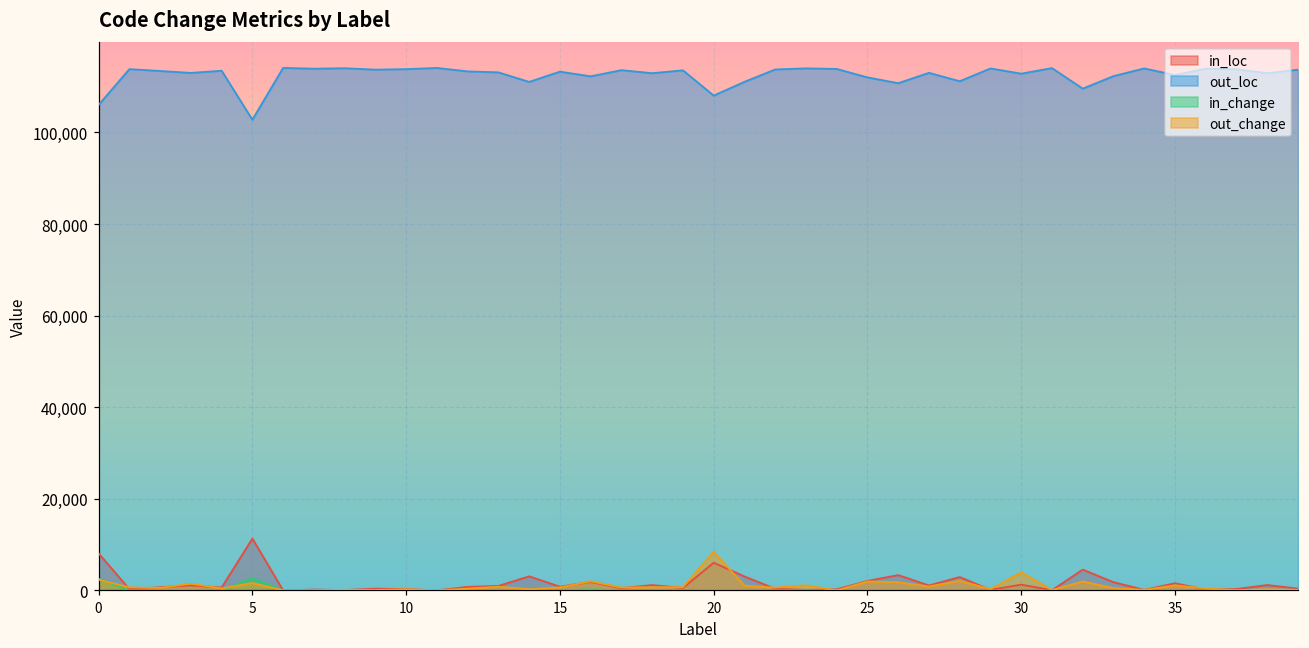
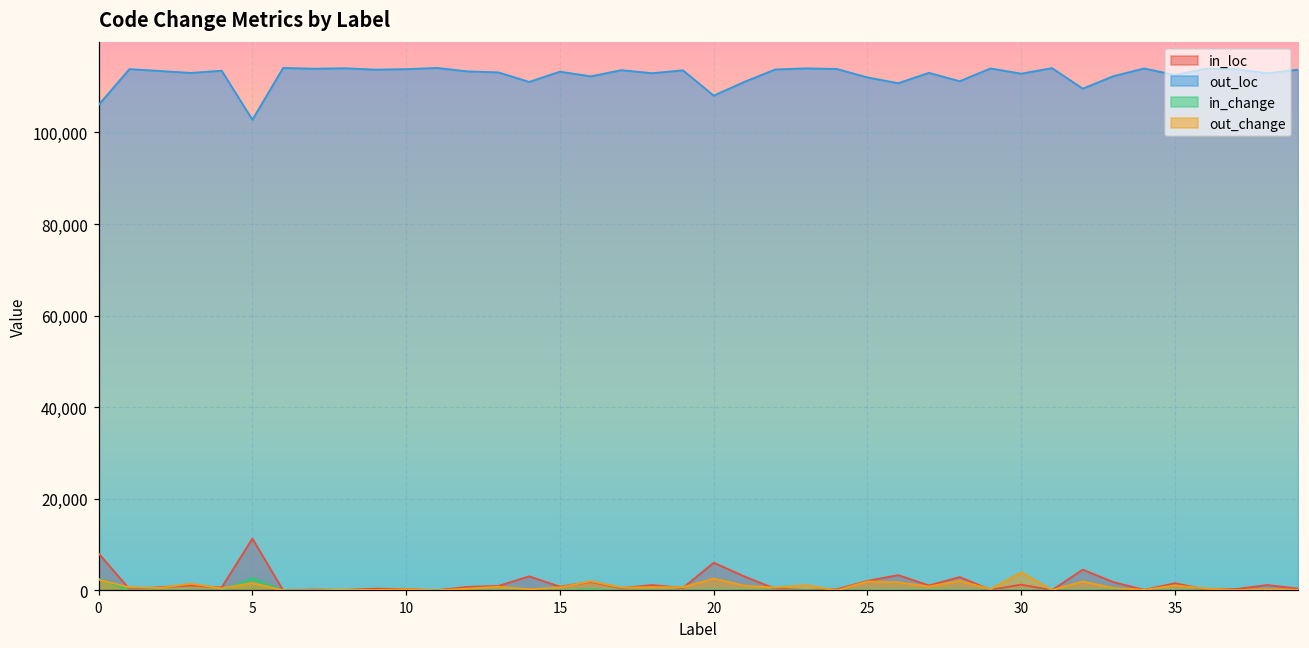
  {
    "in_loc": {
      "0": "8,000",
      "5": "11,000",
      "20": "6,000",
      "30": "1,000"
    },
    "out_loc": {
      "0": "106,000",
      "5": "103,000",
      "10": "114,000",
      "15": "113,000",
      "20": "108,000",
      "25": "112,000",
      "30": "113,000"
    },
    "in_change": {
      "5": "3,000",
      "15": "0",
      "20": "0",
      "25": "0",
      "30": "0",
      "35": "0"
    },
    "out_change": {
      "5": "2,000",
-     "20": "8,000",
+     "20": "3,000",
      "30": "4,000"
    }
  }
